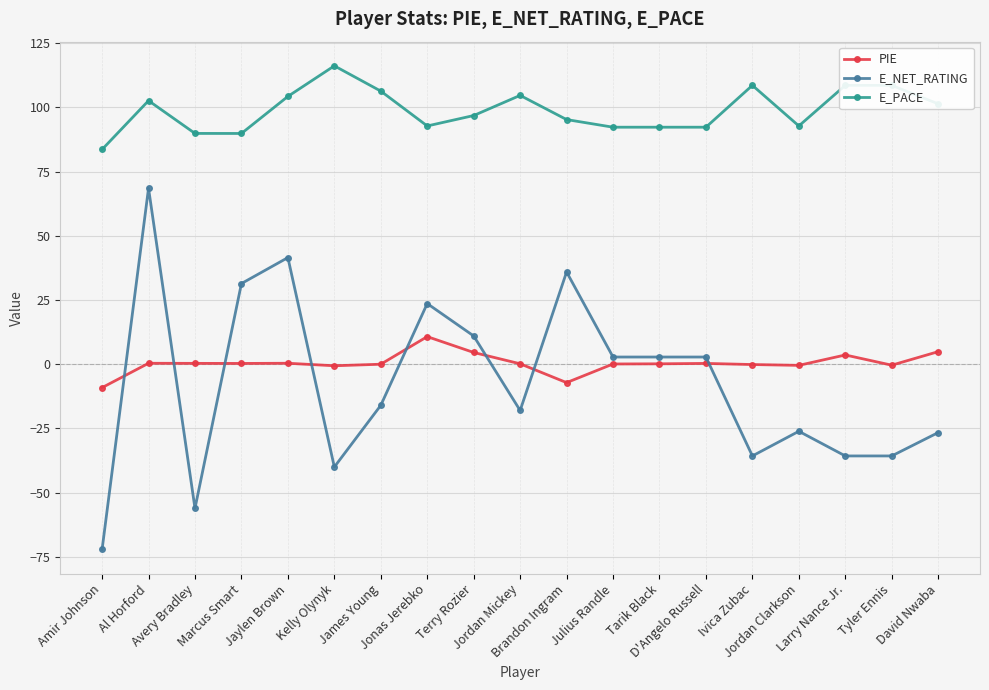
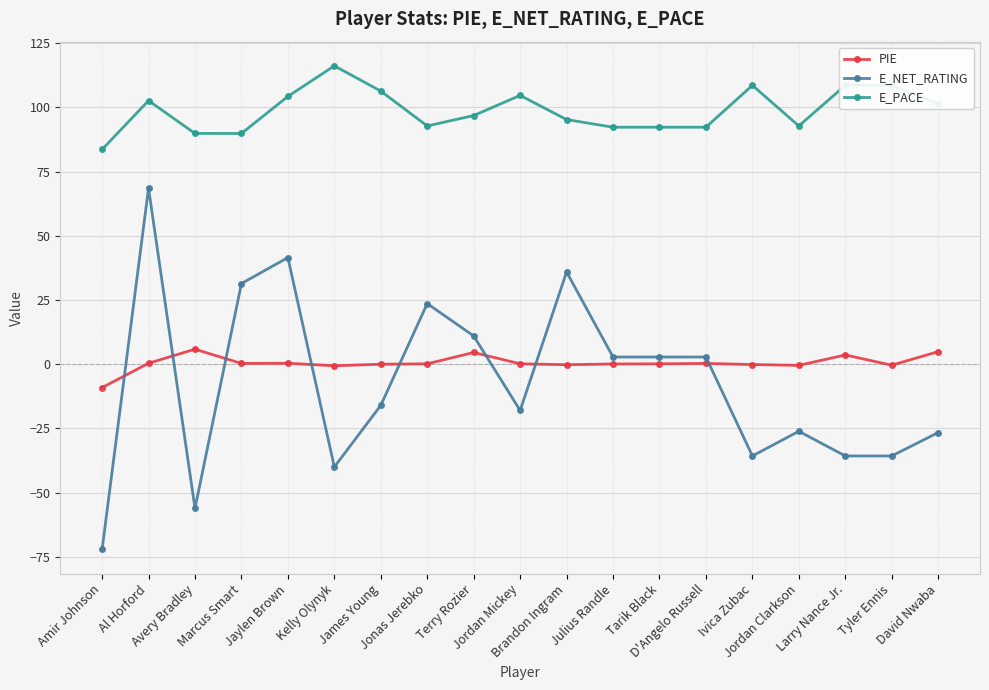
  {
    "PIE": {
      "Amir Johnson": -9,
      "Al Horford": 0,
-     "Avery Bradley": 0,
+     "Avery Bradley": 6,
      "Marcus Smart": 0,
      "Jaylen Brown": 0,
      "Kelly Olynyk": -1,
      "James Young": 0,
-     "Jonas Jerebko": 11,
+     "Jonas Jerebko": 0,
      "Terry Rozier": 5,
      "Jordan Mickey": 0,
-     "Brandon Ingram": -7,
+     "Brandon Ingram": 0,
      "Julius Randle": 0,
      "Tarik Black": 0,
      "D'Angelo Russell": 0,
      "Ivica Zubac": 0,
      "Jordan Clarkson": 0,
      "Larry Nance Jr.": 4,
      "Tyler Ennis": 0,
      "David Nwaba": 5
    }
  }
